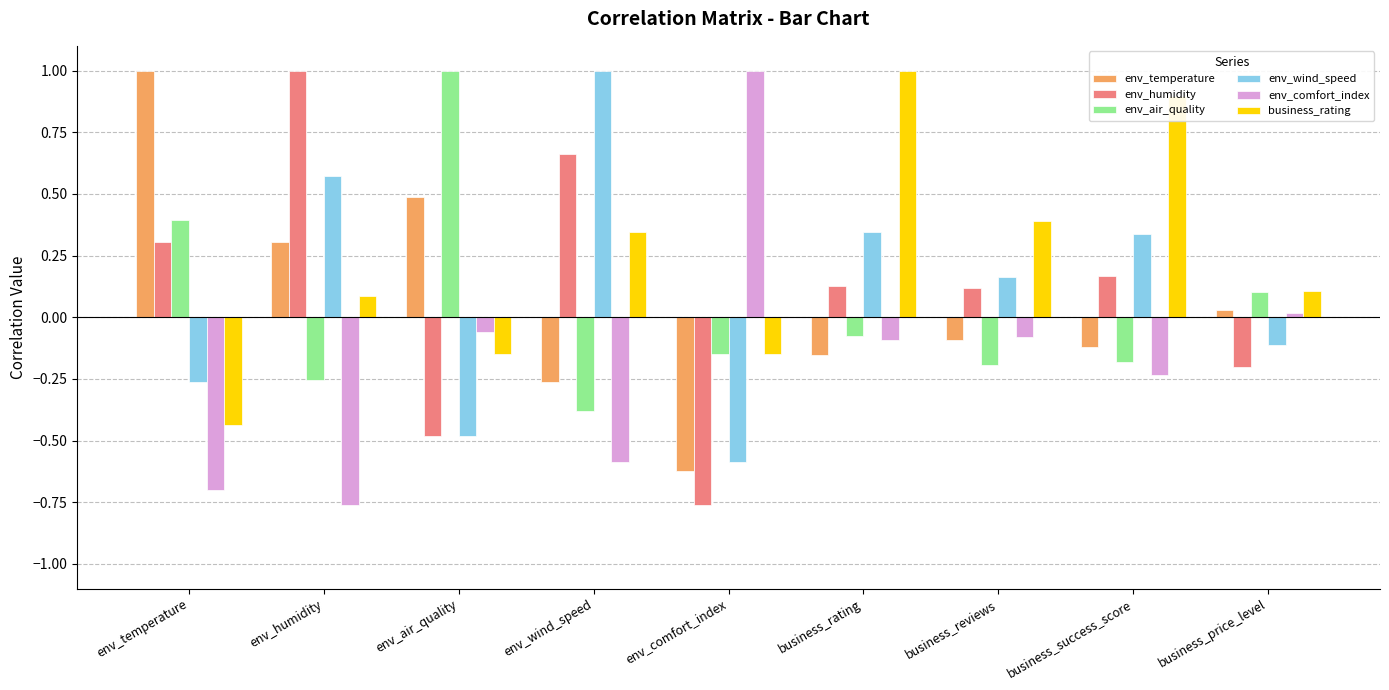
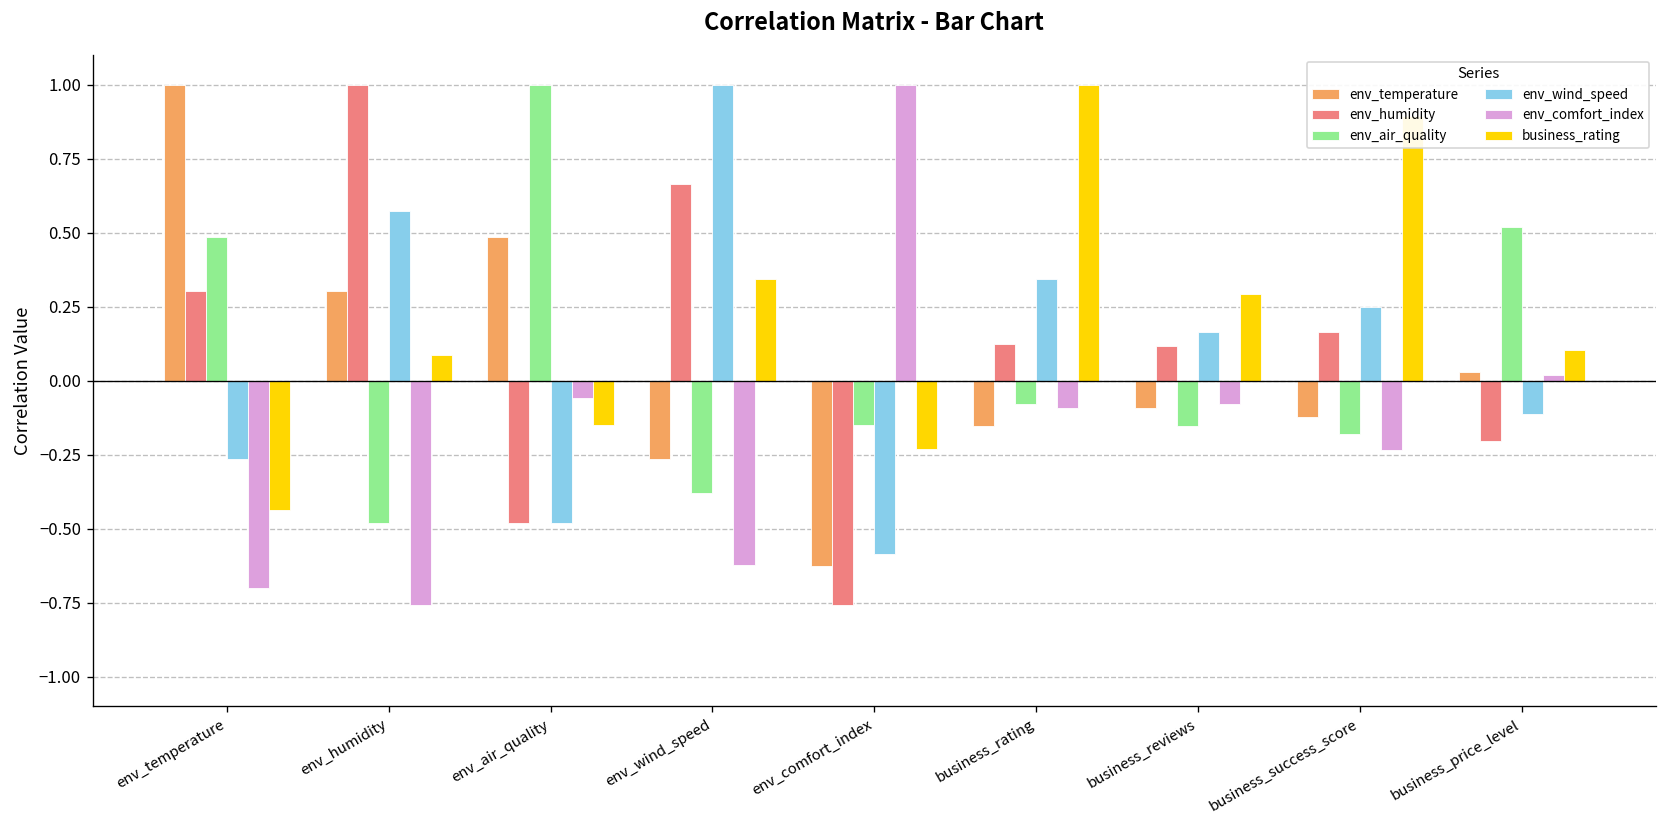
  {
    "env_air_quality": {
-     "env_temperature": 0.39,
-     "env_humidity": -0.25,
+     "env_temperature": 0.49,
+     "env_humidity": -0.48,
      "env_air_quality": 1.00,
      "env_wind_speed": -0.38,
      "env_comfort_index": -0.15,
      "business_rating": -0.08,
-     "business_reviews": -0.19,
+     "business_reviews": -0.15,
      "business_success_score": -0.18,
-     "business_price_level": 0.10
+     "business_price_level": 0.52
    },
    "env_wind_speed": {
      "env_temperature": -0.26,
      "env_humidity": 0.57,
      "env_air_quality": -0.48,
      "env_wind_speed": 1.00,
      "env_comfort_index": -0.59,
      "business_rating": 0.34,
      "business_reviews": 0.16,
-     "business_success_score": 0.34,
+     "business_success_score": 0.25,
      "business_price_level": -0.11
    },
    "env_comfort_index": {
      "env_temperature": -0.70,
      "env_humidity": -0.76,
      "env_air_quality": -0.06,
-     "env_wind_speed": -0.59,
+     "env_wind_speed": -0.62,
      "env_comfort_index": 1.00,
      "business_rating": -0.09,
      "business_reviews": -0.08,
      "business_success_score": -0.23,
      "business_price_level": 0.02
    },
    "business_rating": {
      "env_temperature": -0.44,
      "env_humidity": 0.09,
      "env_air_quality": -0.15,
      "env_wind_speed": 0.34,
-     "env_comfort_index": -0.15,
+     "env_comfort_index": -0.23,
      "business_rating": 1.00,
-     "business_reviews": 0.39,
+     "business_reviews": 0.29,
      "business_price_level": 0.10
    }
  }
